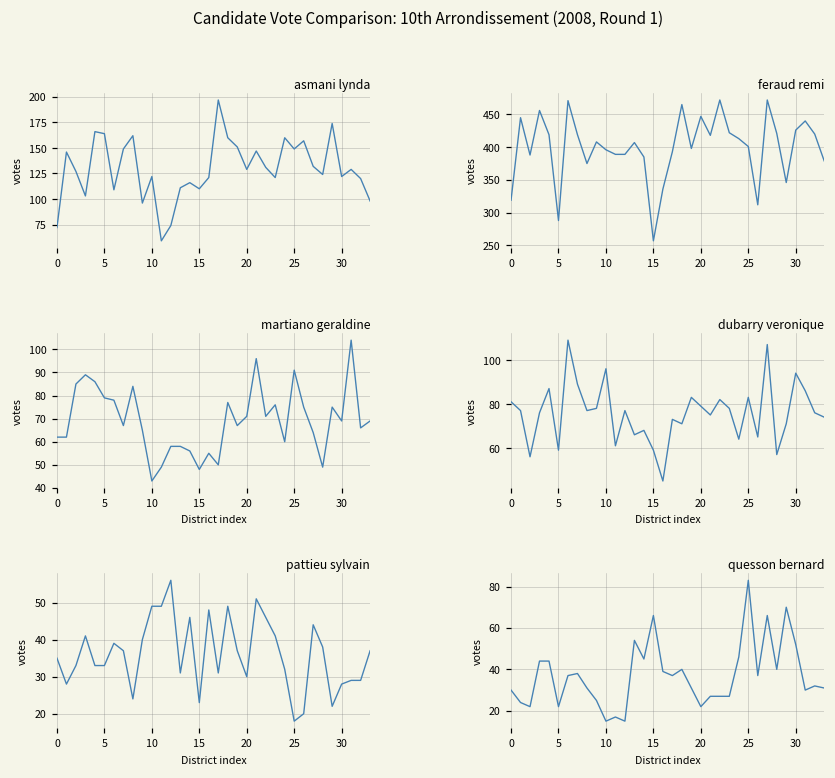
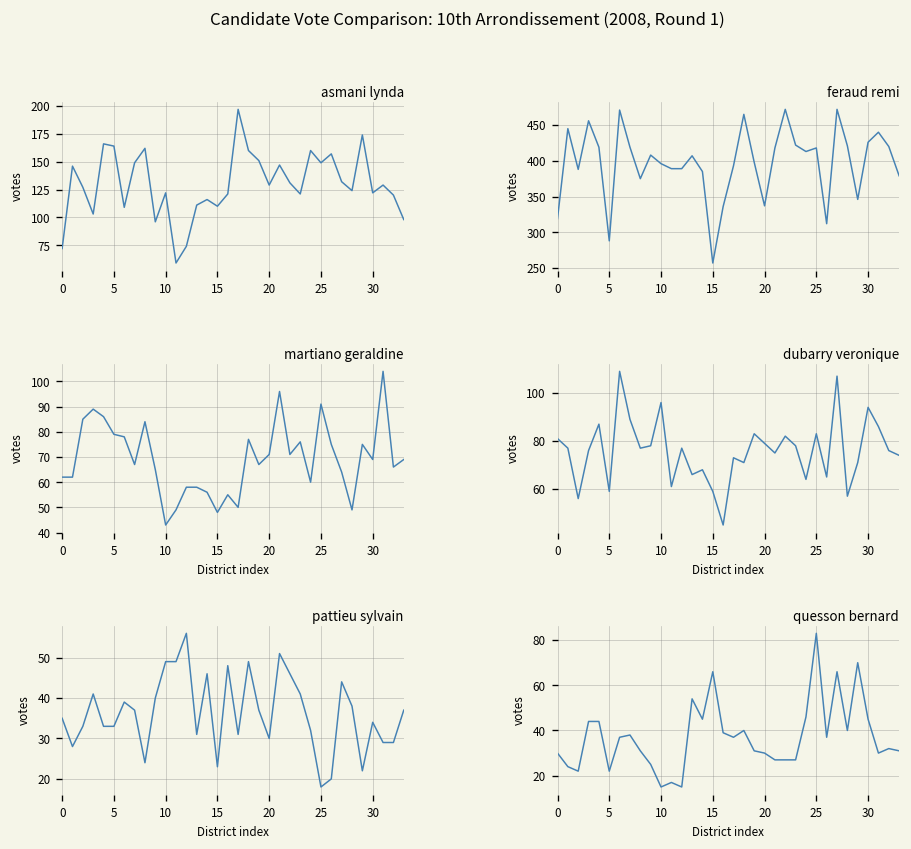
  {
    "asmani lynda": {
      "0": 70,
      "5": 160,
      "10": 120,
      "15": 110,
      "20": 130,
      "25": 150,
      "30": 120
    },
    "feraud remi": {
      "0": 320,
      "5": 290,
      "10": 400,
      "15": 260,
-     "20": 450,
-     "25": 400,
+     "20": 340,
+     "25": 420,
      "30": 430
    },
    "martiano geraldine": {
      "0": 62,
      "5": 79,
      "10": 43,
      "15": 48,
      "20": 71,
      "25": 91,
      "30": 69
    },
    "dubarry veronique": {
      "0": 81,
      "5": 59,
      "10": 96,
      "15": 59,
      "20": 79,
      "25": 83,
      "30": 94
    },
    "pattieu sylvain": {
      "0": 35,
      "5": 33,
      "10": 49,
      "15": 23,
      "20": 30,
      "25": 18,
-     "30": 28
+     "30": 34
    },
    "quesson bernard": {
      "0": 30,
      "5": 22,
      "10": 15,
      "15": 66,
-     "20": 22,
+     "20": 30,
      "25": 83,
-     "30": 52
+     "30": 45
    }
  }
